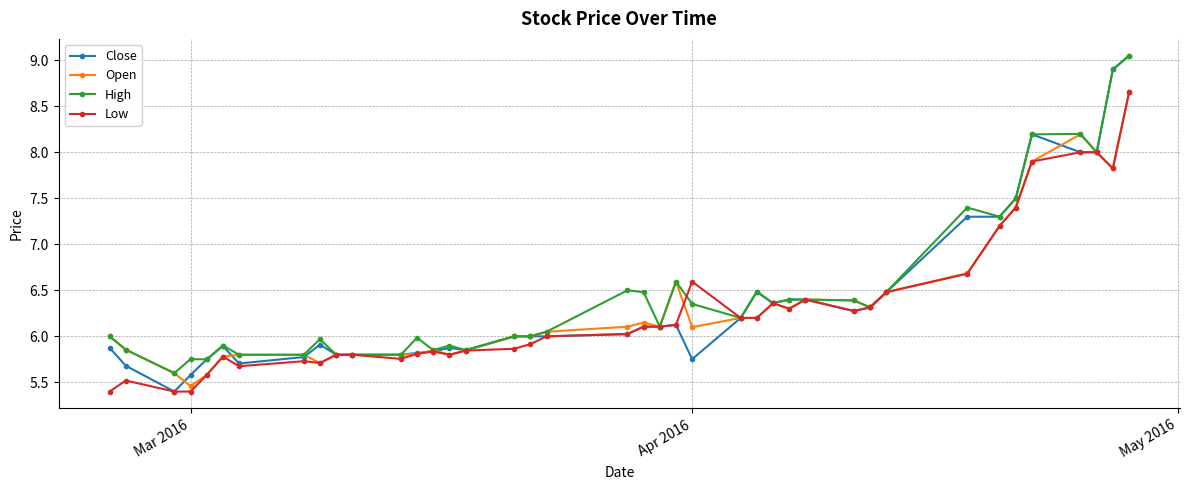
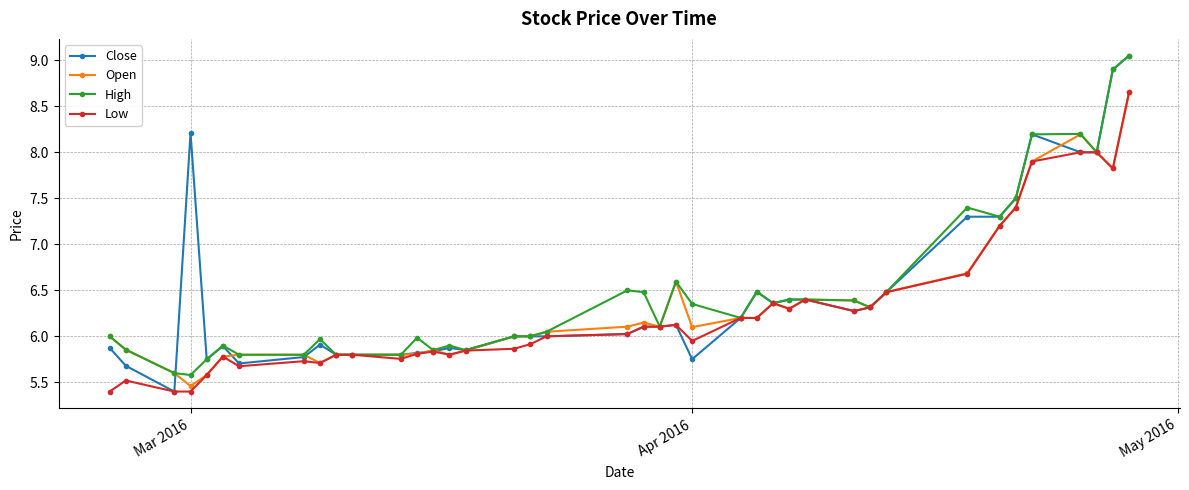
  {
    "Close": {
-     "Mar 2016": 5.6,
+     "Mar 2016": 8.2,
      "Apr 2016": 5.8
    },
    "Open": {
      "Mar 2016": 5.5,
      "Apr 2016": 6.1
    },
    "High": {
-     "Mar 2016": 5.8,
+     "Mar 2016": 5.6,
      "Apr 2016": 6.4
    },
    "Low": {
      "Mar 2016": 5.4,
-     "Apr 2016": 6.6
+     "Apr 2016": 5.9
    }
  }
